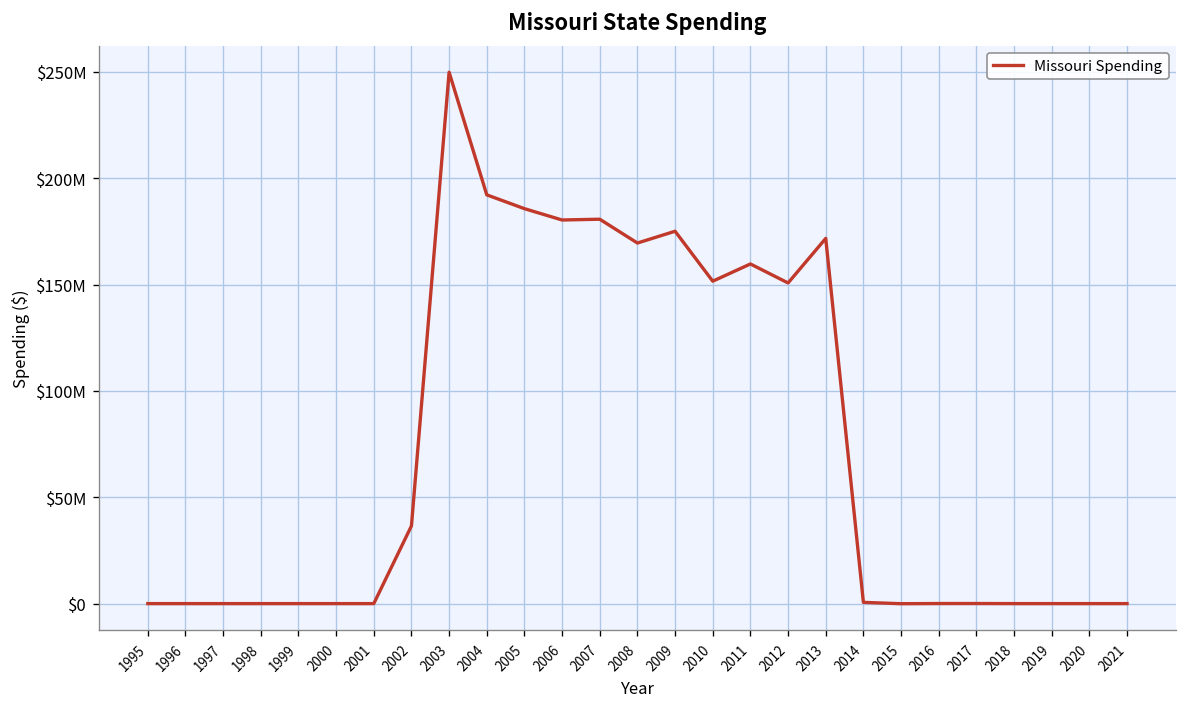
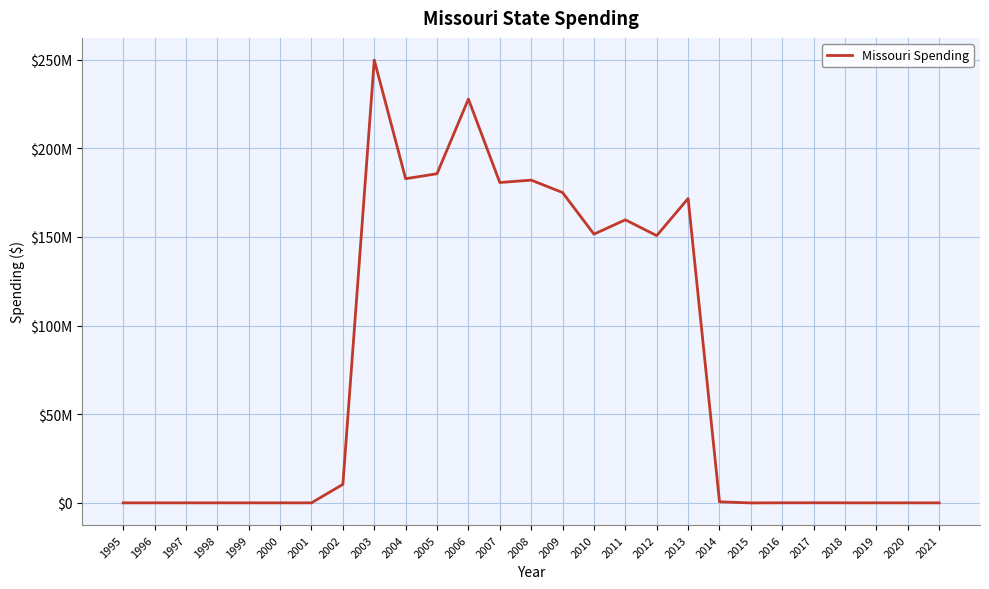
  {
    "1995": "$0",
    "1996": "$0",
    "1997": "$0",
    "1998": "$0",
    "1999": "$0",
    "2000": "$0",
    "2001": "$0",
-   "2002": "$37000000",
+   "2002": "$10000000",
    "2003": "$250000000",
-   "2004": "$192000000",
+   "2004": "$183000000",
    "2005": "$186000000",
-   "2006": "$180000000",
+   "2006": "$228000000",
    "2007": "$181000000",
-   "2008": "$170000000",
+   "2008": "$182000000",
    "2009": "$175000000",
    "2010": "$152000000",
    "2011": "$160000000",
    "2012": "$151000000",
    "2013": "$172000000",
    "2014": "$1000000",
    "2015": "$0",
    "2016": "$0",
    "2017": "$0",
    "2018": "$0",
    "2019": "$0",
    "2020": "$0",
    "2021": "$0"
  }
